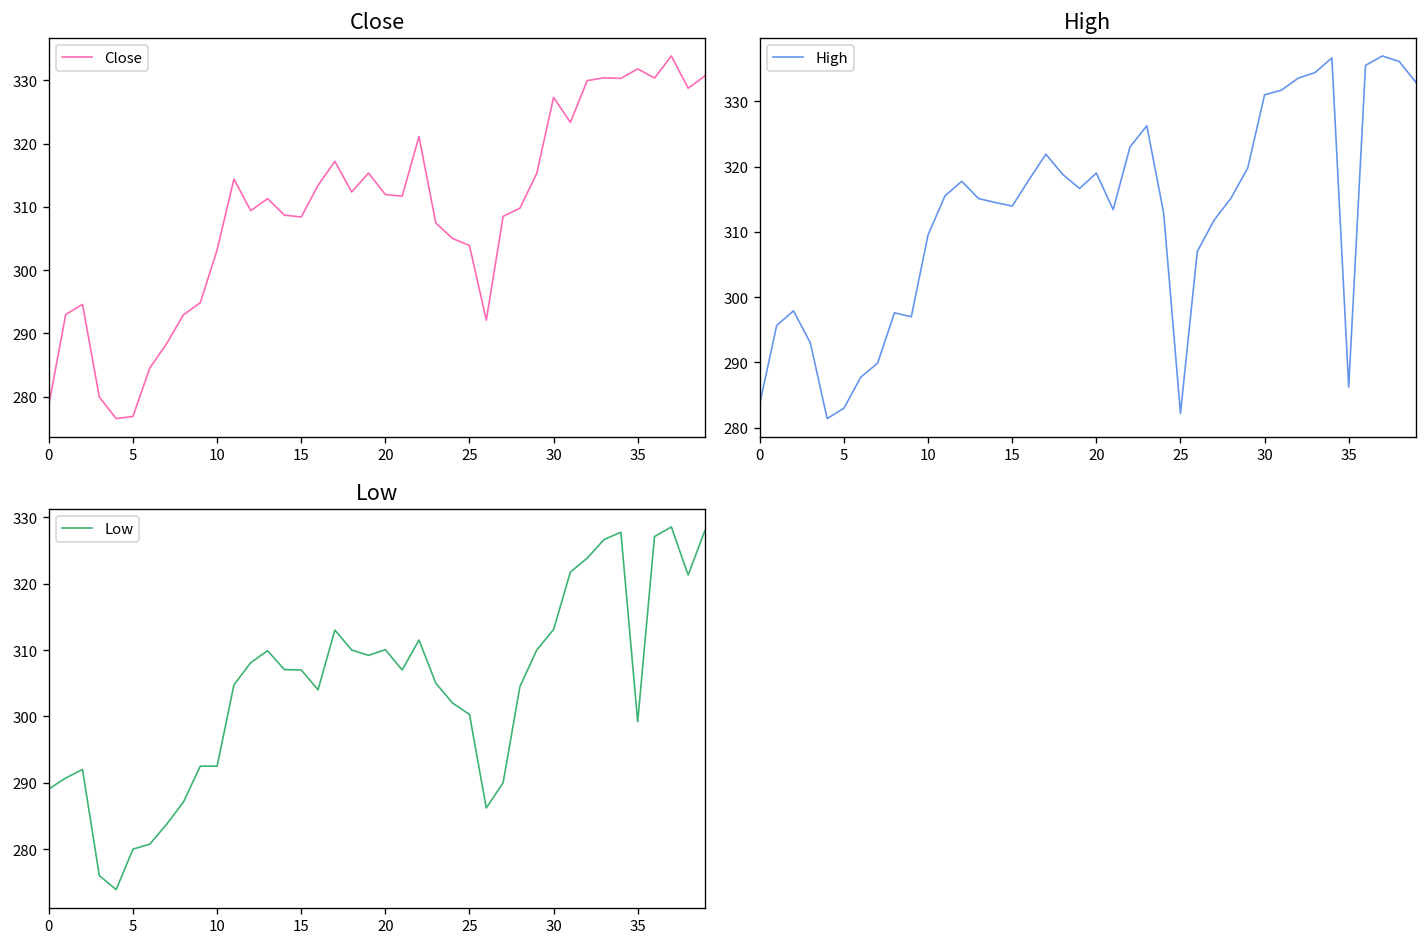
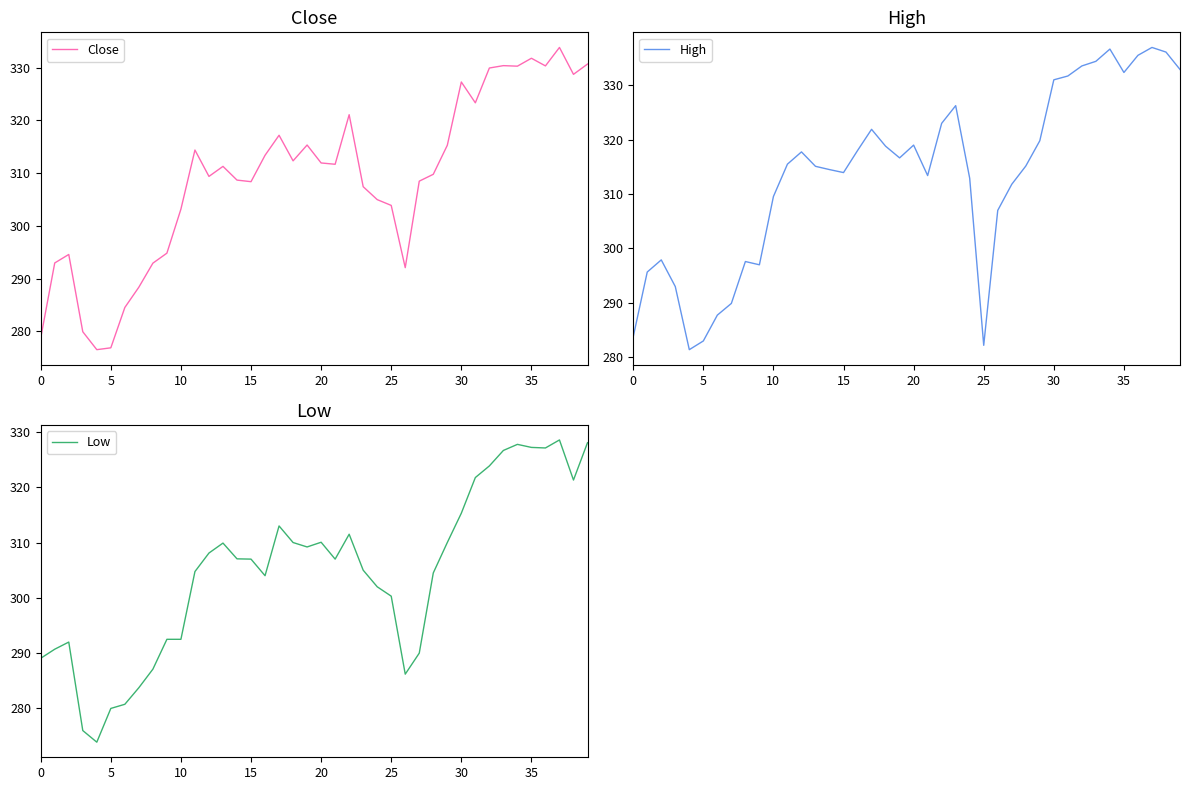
  {
    "Close": {
      "0": 279,
      "5": 277,
      "10": 303,
      "15": 308,
      "20": 312,
      "25": 304,
      "30": 327,
      "35": 332
    },
    "High": {
      "0": 284,
      "5": 283,
      "10": 310,
      "15": 314,
      "20": 319,
      "25": 282,
      "30": 331,
-     "35": 286
+     "35": 332
    },
    "Low": {
      "0": 289,
      "5": 280,
      "10": 293,
      "15": 307,
      "20": 310,
      "25": 300,
-     "30": 313,
-     "35": 299
+     "30": 315,
+     "35": 327
    }
  }
